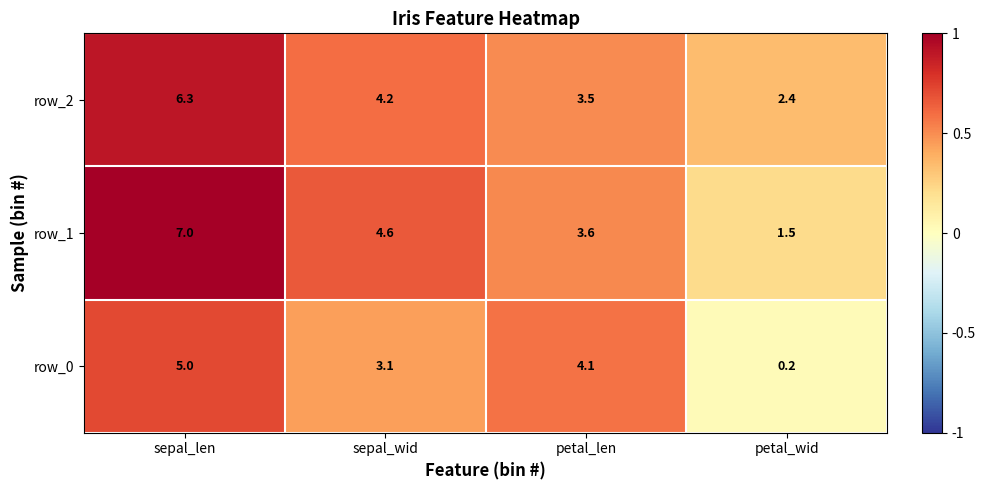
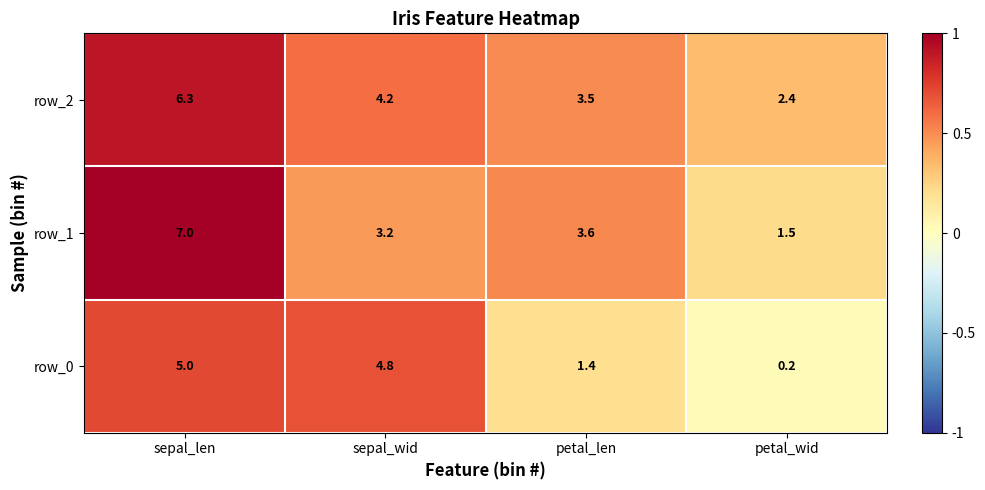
  {
    "row_2": {
      "sepal_len": 6.3,
      "sepal_wid": 4.2,
      "petal_len": 3.5,
      "petal_wid": 2.4
    },
    "row_1": {
      "sepal_len": 7.0,
-     "sepal_wid": 4.6,
+     "sepal_wid": 3.2,
      "petal_len": 3.6,
      "petal_wid": 1.5
    },
    "row_0": {
      "sepal_len": 5.0,
-     "sepal_wid": 3.1,
-     "petal_len": 4.1,
+     "sepal_wid": 4.8,
+     "petal_len": 1.4,
      "petal_wid": 0.2
    }
  }
